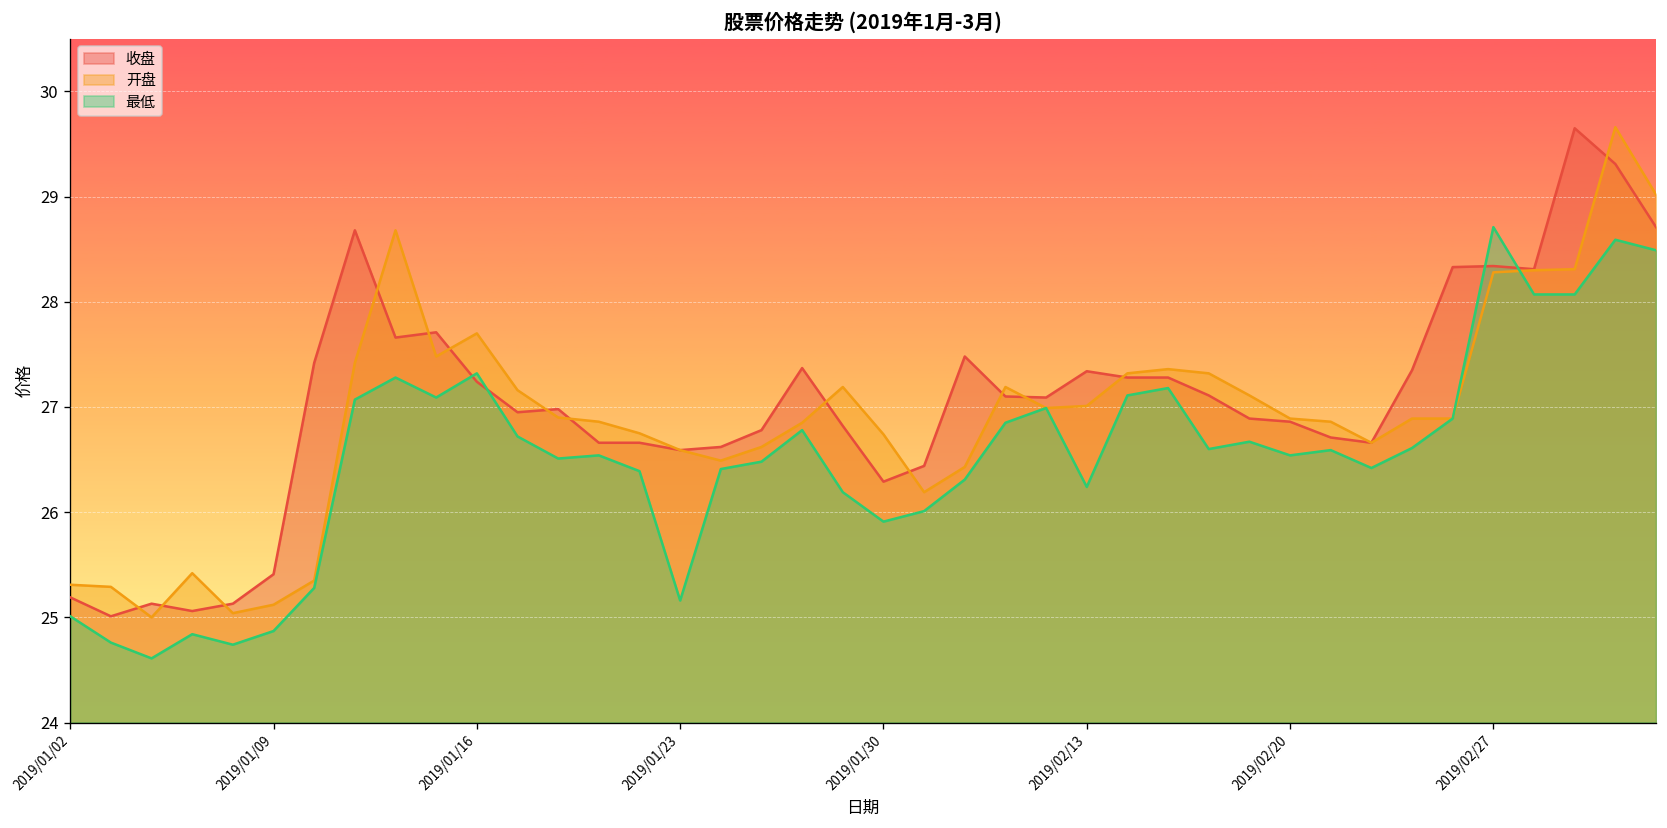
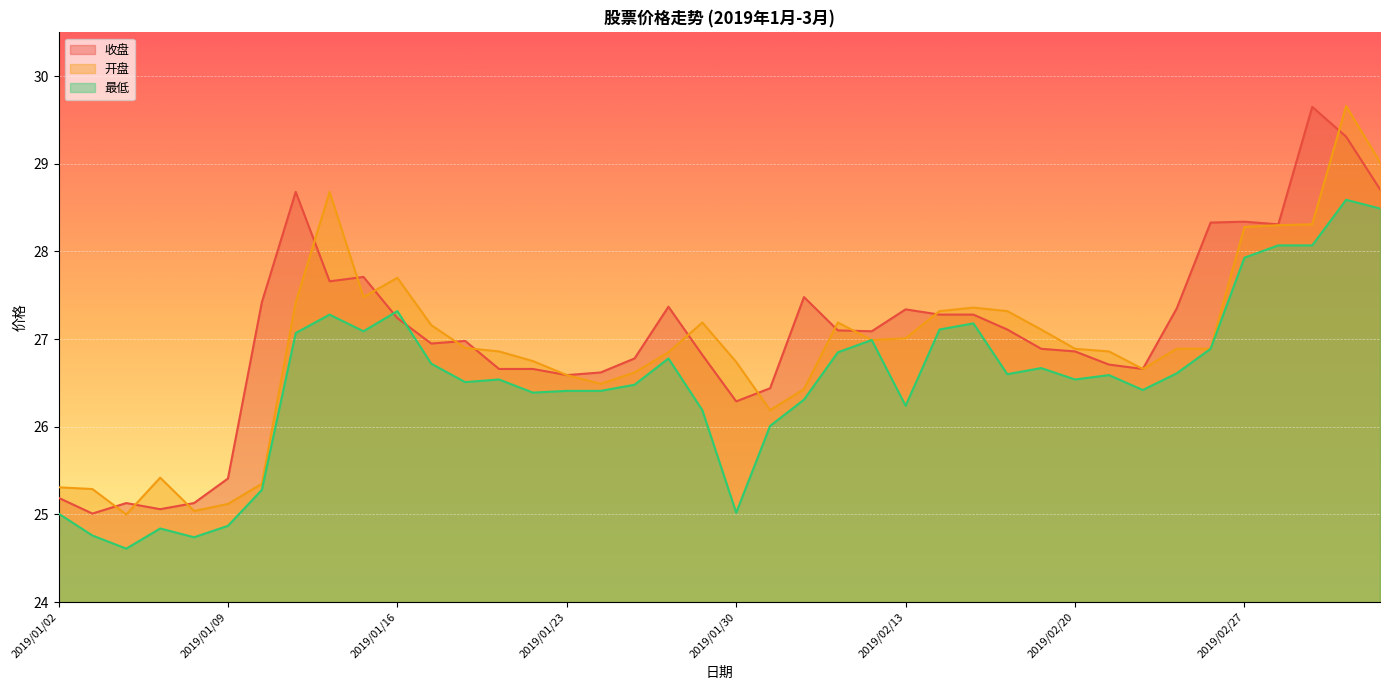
  {
    "最低": {
      "2019/01/02": 25.0,
      "2019/01/09": 24.9,
      "2019/01/16": 27.3,
-     "2019/01/23": 25.2,
-     "2019/01/30": 25.9,
+     "2019/01/23": 26.4,
+     "2019/01/30": 25.0,
      "2019/02/13": 26.2,
      "2019/02/20": 26.5,
-     "2019/02/27": 28.7
+     "2019/02/27": 27.9
    }
  }
